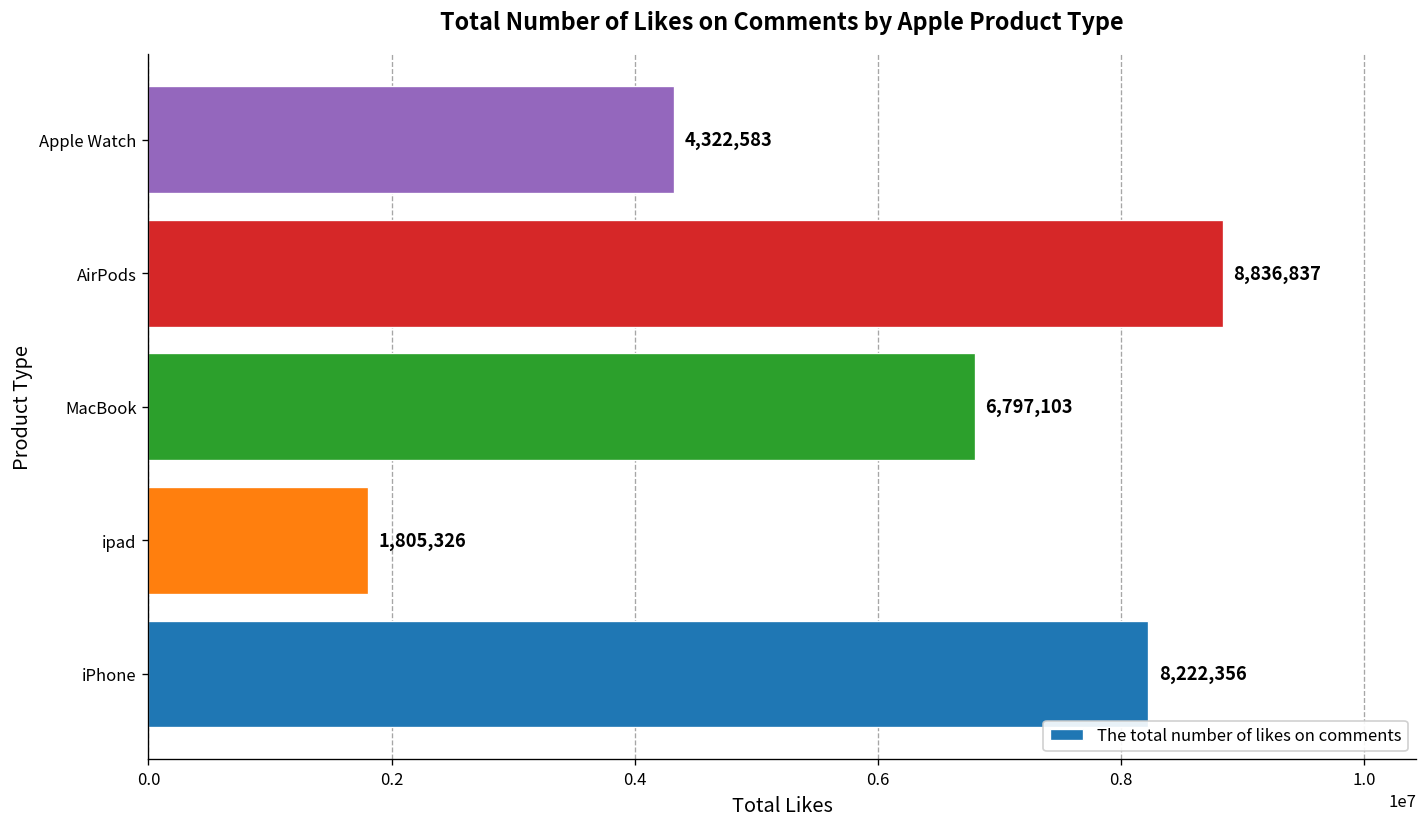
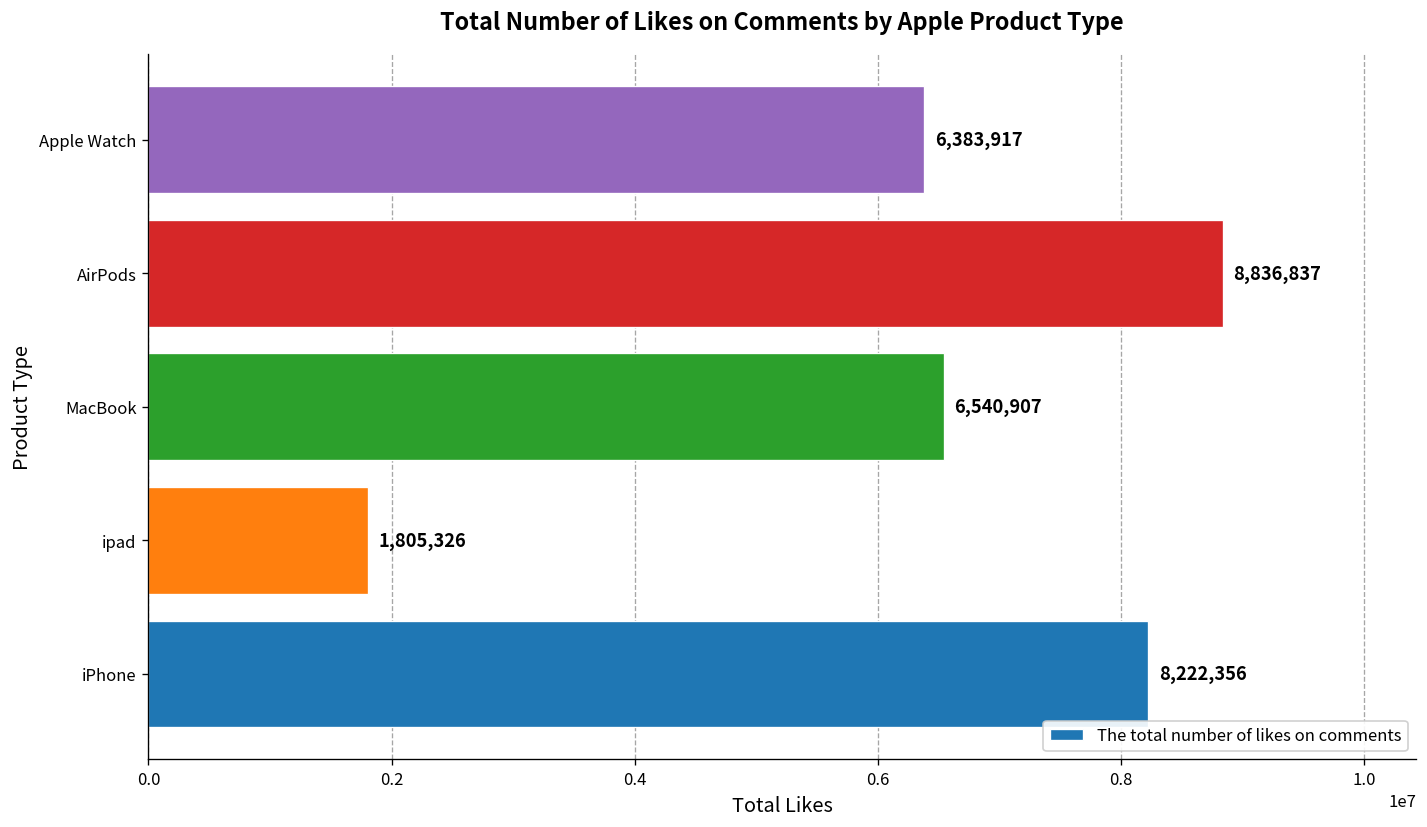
  {
-   "Apple Watch": "4,322,583",
+   "Apple Watch": "6,383,917",
    "AirPods": "8,836,837",
-   "MacBook": "6,797,103",
+   "MacBook": "6,540,907",
    "ipad": "1,805,326",
    "iPhone": "8,222,356"
  }
